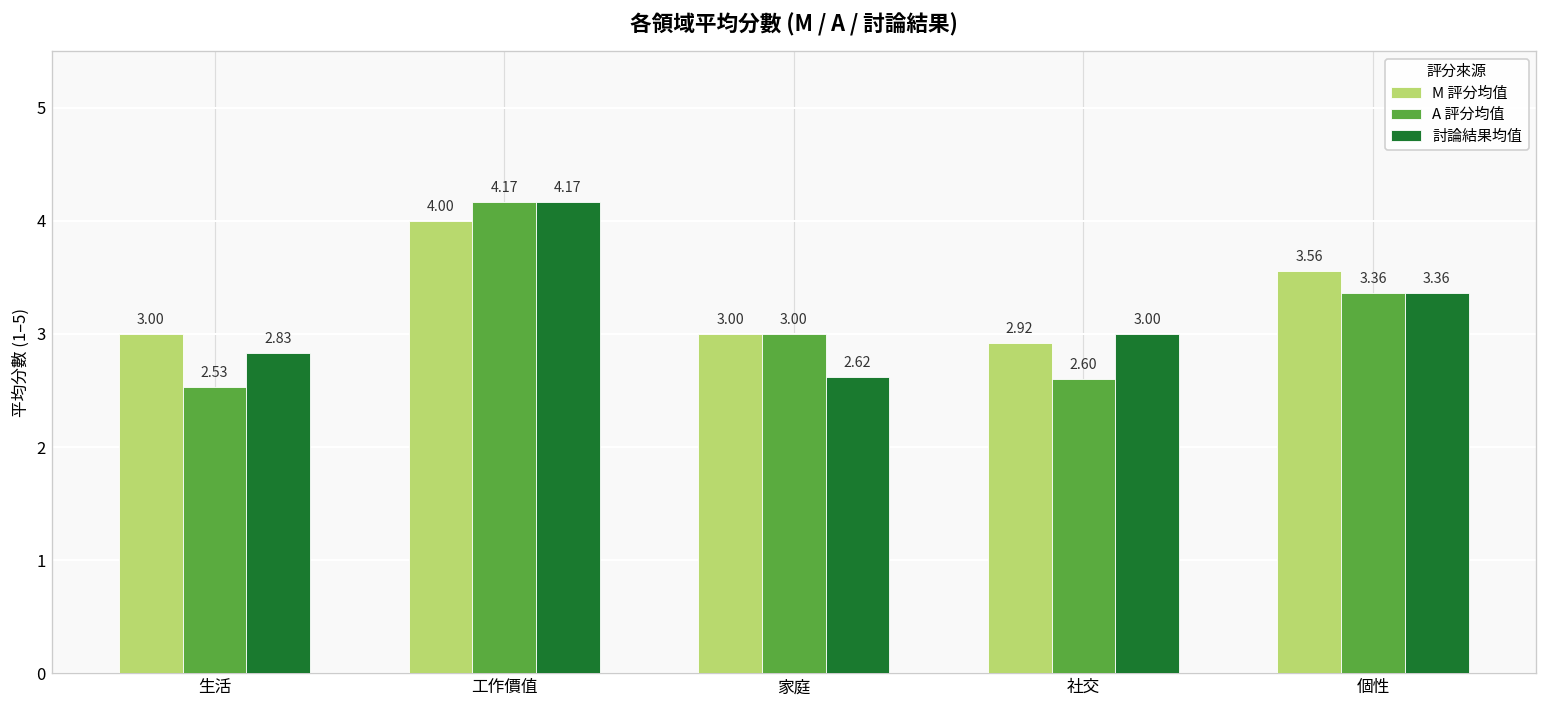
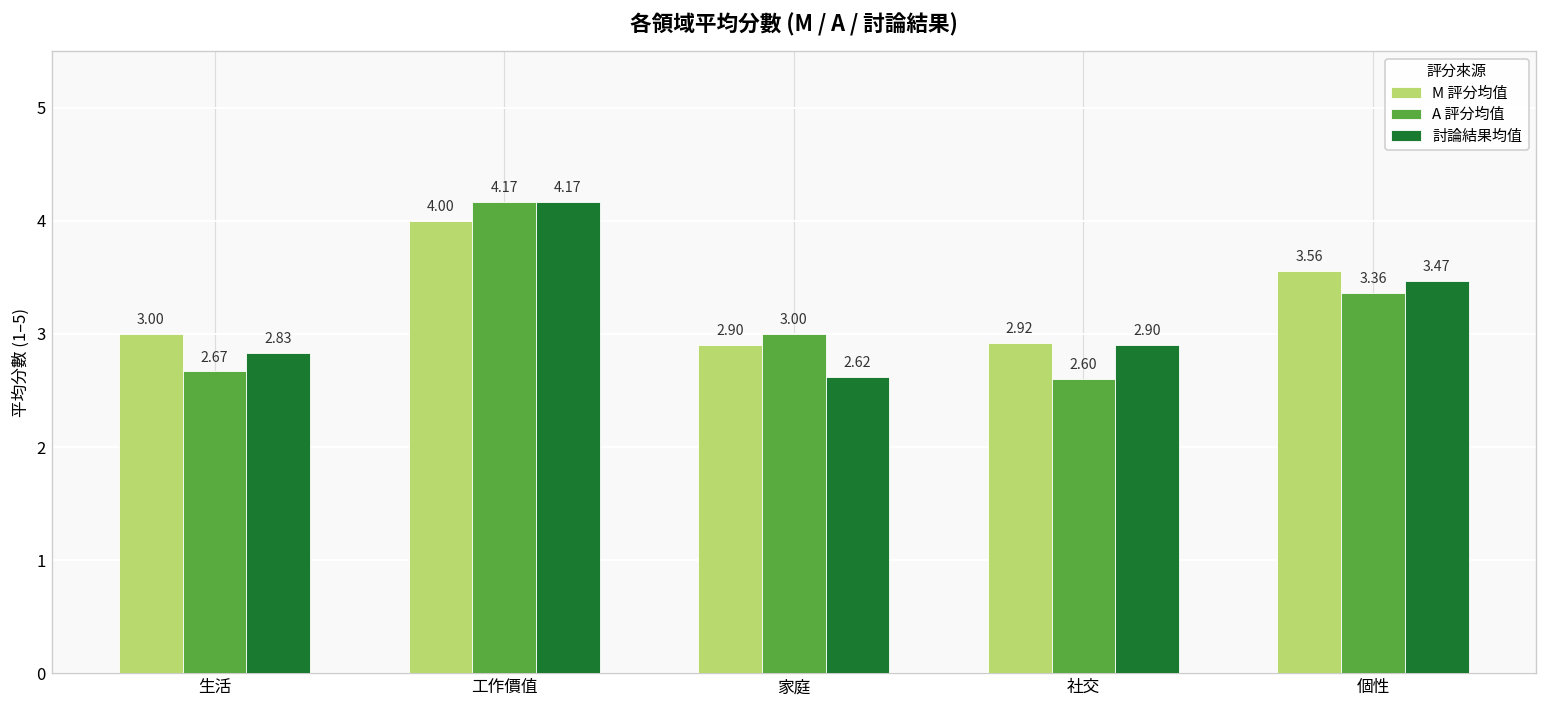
  {
    "M 評分均值": {
      "生活": 3.00,
      "工作價值": 4.00,
-     "家庭": 3.00,
+     "家庭": 2.90,
      "社交": 2.92,
      "個性": 3.56
    },
    "A 評分均值": {
-     "生活": 2.53,
+     "生活": 2.67,
      "工作價值": 4.17,
      "家庭": 3.00,
      "社交": 2.60,
      "個性": 3.36
    },
    "討論結果均值": {
      "生活": 2.83,
      "工作價值": 4.17,
      "家庭": 2.62,
-     "社交": 3.00,
-     "個性": 3.36
+     "社交": 2.90,
+     "個性": 3.47
    }
  }
